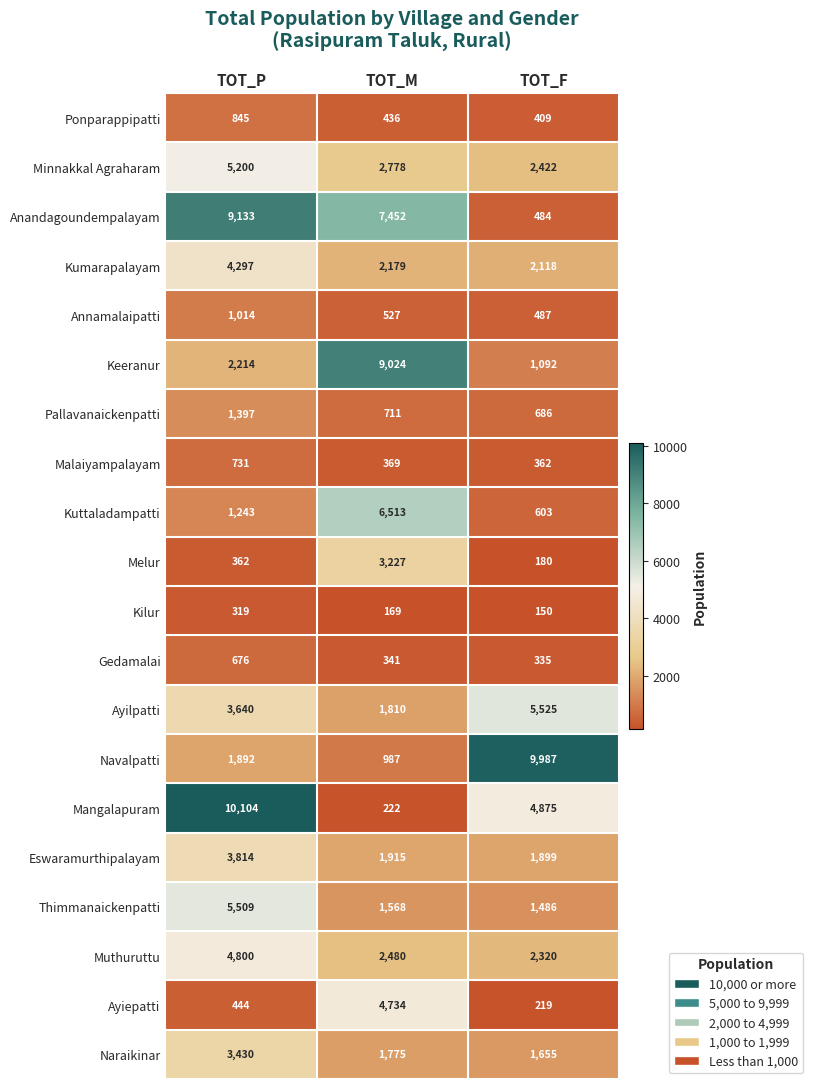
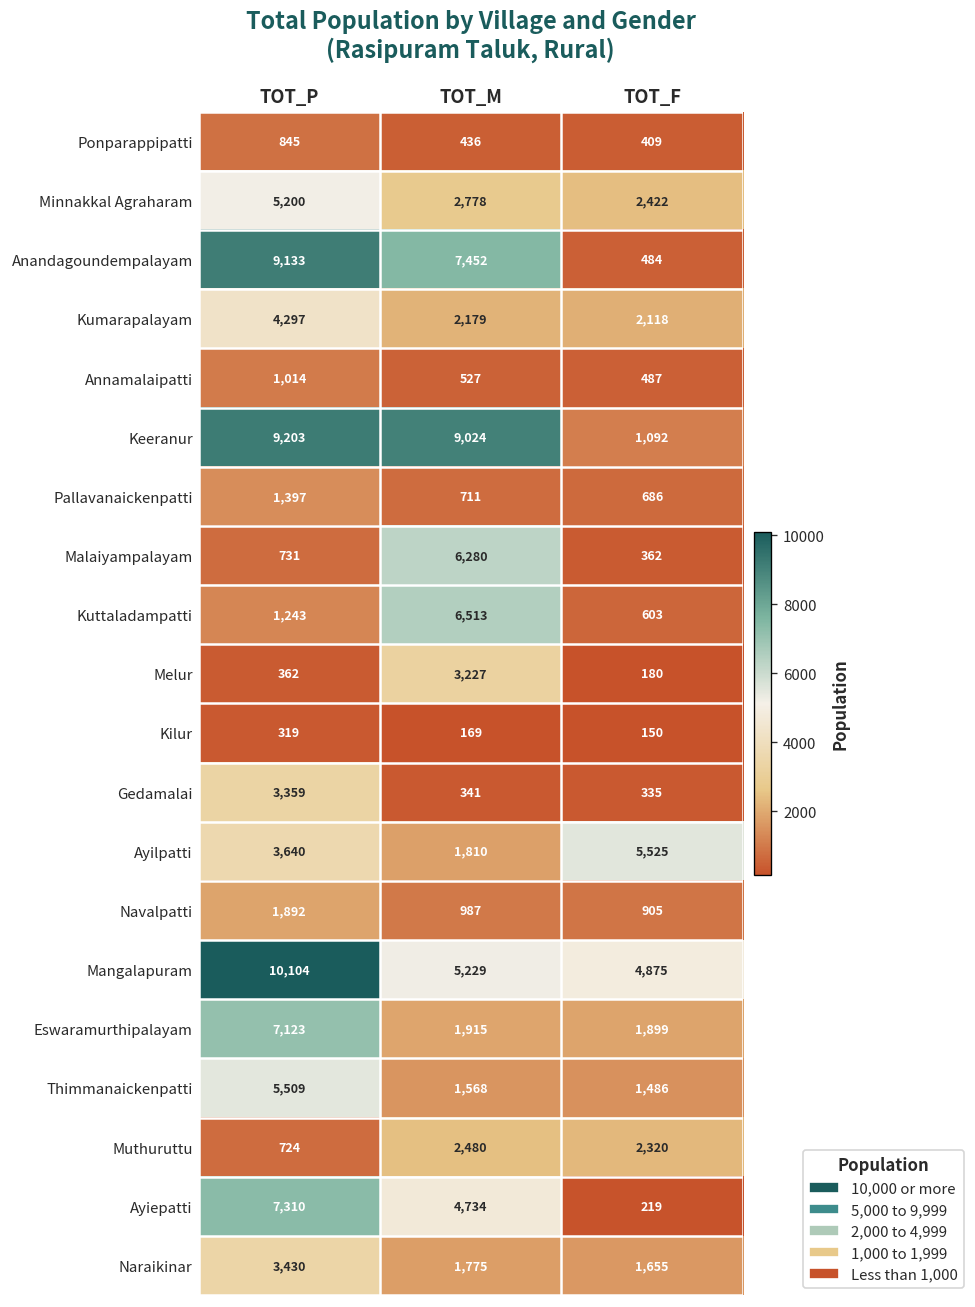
  {
    "Ponparappipatti": {
      "TOT_P": "845",
      "TOT_M": "436",
      "TOT_F": "409"
    },
    "Minnakkal Agraharam": {
      "TOT_P": "5,200",
      "TOT_M": "2,778",
      "TOT_F": "2,422"
    },
    "Anandagoundempalayam": {
      "TOT_P": "9,133",
      "TOT_M": "7,452",
      "TOT_F": "484"
    },
    "Kumarapalayam": {
      "TOT_P": "4,297",
      "TOT_M": "2,179",
      "TOT_F": "2,118"
    },
    "Annamalaipatti": {
      "TOT_P": "1,014",
      "TOT_M": "527",
      "TOT_F": "487"
    },
    "Keeranur": {
-     "TOT_P": "2,214",
+     "TOT_P": "9,203",
      "TOT_M": "9,024",
      "TOT_F": "1,092"
    },
    "Pallavanaickenpatti": {
      "TOT_P": "1,397",
      "TOT_M": "711",
      "TOT_F": "686"
    },
    "Malaiyampalayam": {
      "TOT_P": "731",
-     "TOT_M": "369",
+     "TOT_M": "6,280",
      "TOT_F": "362"
    },
    "Kuttaladampatti": {
      "TOT_P": "1,243",
      "TOT_M": "6,513",
      "TOT_F": "603"
    },
    "Melur": {
      "TOT_P": "362",
      "TOT_M": "3,227",
      "TOT_F": "180"
    },
    "Kilur": {
      "TOT_P": "319",
      "TOT_M": "169",
      "TOT_F": "150"
    },
    "Gedamalai": {
-     "TOT_P": "676",
+     "TOT_P": "3,359",
      "TOT_M": "341",
      "TOT_F": "335"
    },
    "Ayilpatti": {
      "TOT_P": "3,640",
      "TOT_M": "1,810",
      "TOT_F": "5,525"
    },
    "Navalpatti": {
      "TOT_P": "1,892",
      "TOT_M": "987",
-     "TOT_F": "9,987"
+     "TOT_F": "905"
    },
    "Mangalapuram": {
      "TOT_P": "10,104",
-     "TOT_M": "222",
+     "TOT_M": "5,229",
      "TOT_F": "4,875"
    },
    "Eswaramurthipalayam": {
-     "TOT_P": "3,814",
+     "TOT_P": "7,123",
      "TOT_M": "1,915",
      "TOT_F": "1,899"
    },
    "Thimmanaickenpatti": {
      "TOT_P": "5,509",
      "TOT_M": "1,568",
      "TOT_F": "1,486"
    },
    "Muthuruttu": {
-     "TOT_P": "4,800",
+     "TOT_P": "724",
      "TOT_M": "2,480",
      "TOT_F": "2,320"
    },
    "Ayiepatti": {
-     "TOT_P": "444",
+     "TOT_P": "7,310",
      "TOT_M": "4,734",
      "TOT_F": "219"
    },
    "Naraikinar": {
      "TOT_P": "3,430",
      "TOT_M": "1,775",
      "TOT_F": "1,655"
    }
  }
